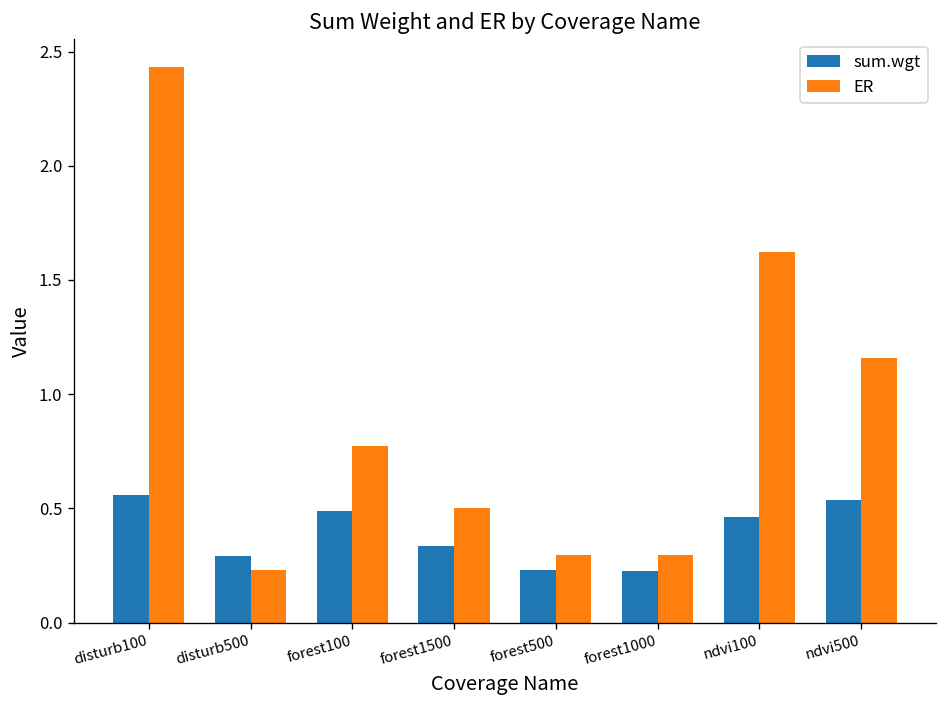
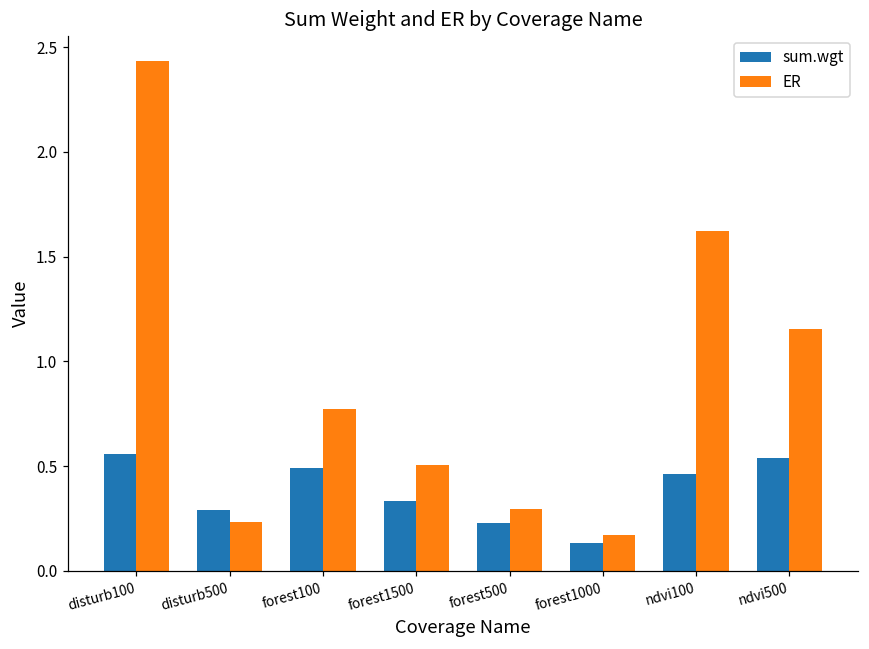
  {
    "sum.wgt": {
      "disturb100": 0.56,
      "disturb500": 0.29,
      "forest100": 0.49,
      "forest1500": 0.33,
      "forest500": 0.23,
-     "forest1000": 0.23,
+     "forest1000": 0.13,
      "ndvi100": 0.46,
      "ndvi500": 0.54
    },
    "ER": {
      "disturb100": 2.43,
      "disturb500": 0.23,
      "forest100": 0.77,
      "forest1500": 0.50,
      "forest500": 0.30,
-     "forest1000": 0.29,
+     "forest1000": 0.17,
      "ndvi100": 1.62,
      "ndvi500": 1.16
    }
  }
